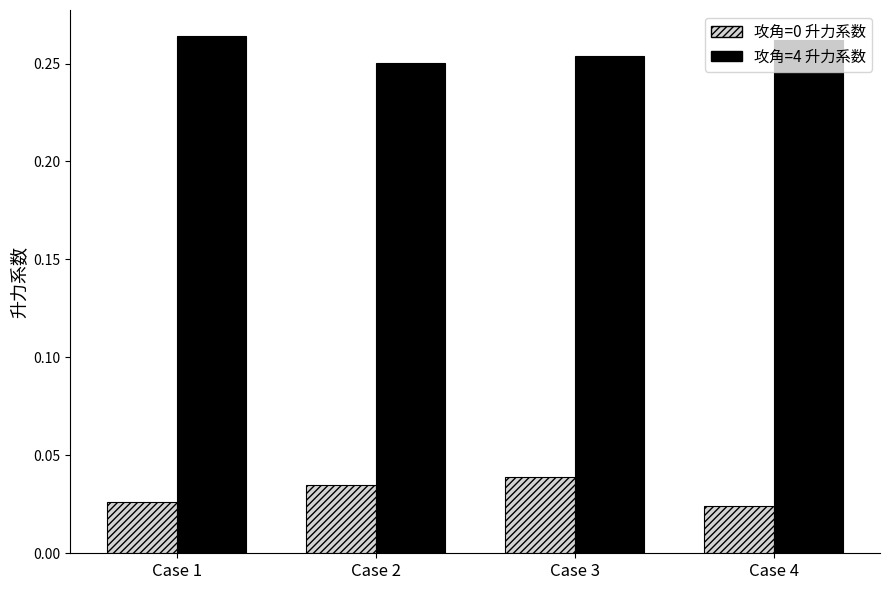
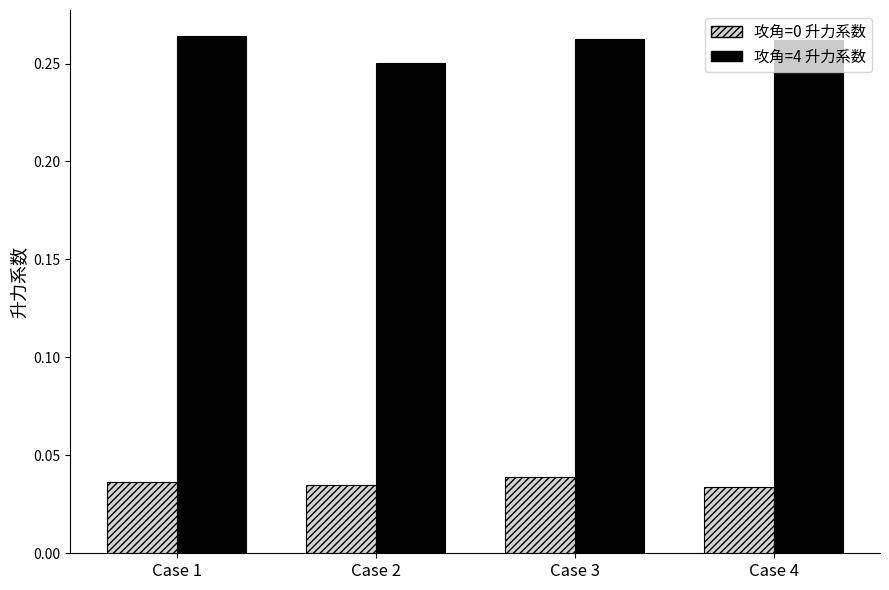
  {
    "攻角=0 升力系数": {
-     "Case 1": 0.026,
+     "Case 1": 0.036,
      "Case 2": 0.035,
      "Case 3": 0.039,
-     "Case 4": 0.024
+     "Case 4": 0.034
    },
    "攻角=4 升力系数": {
      "Case 1": 0.264,
      "Case 2": 0.250,
-     "Case 3": 0.254
+     "Case 3": 0.263
    }
  }
